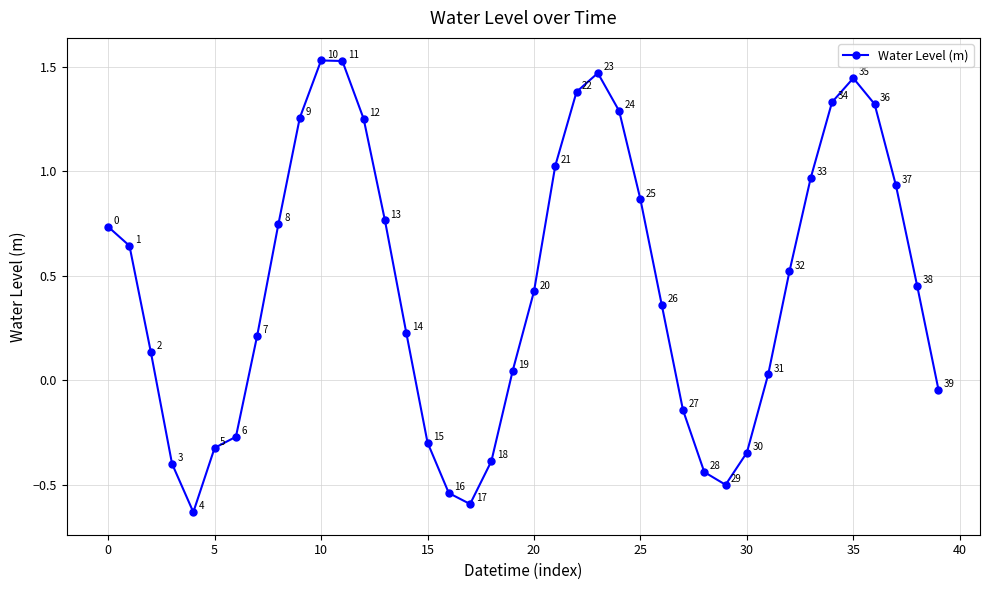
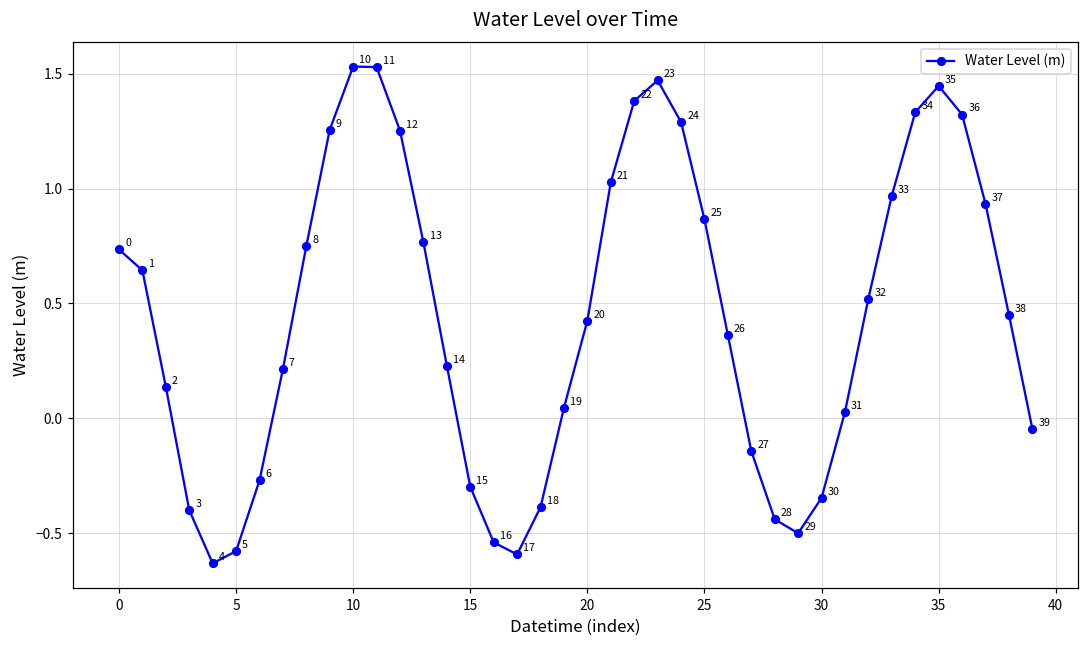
  {
-   "5": -0.32,
+   "5": -0.58,
    "10": 1.53
  }
